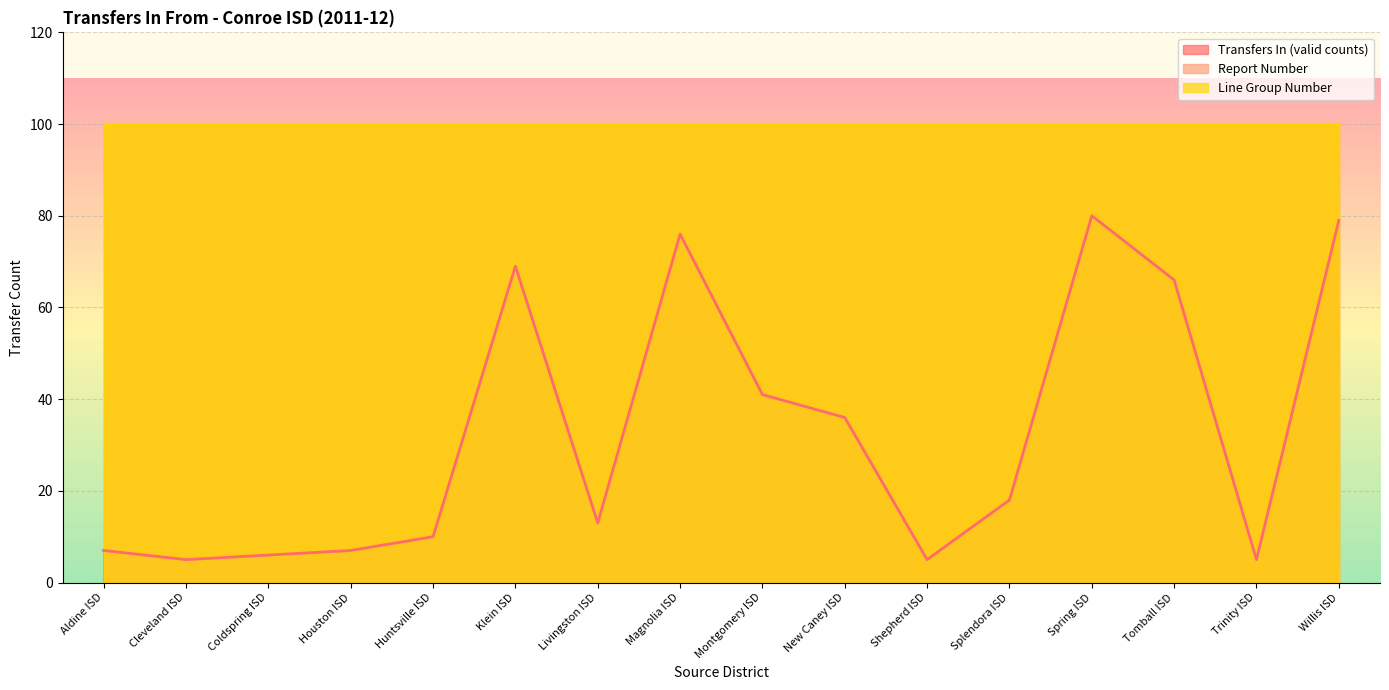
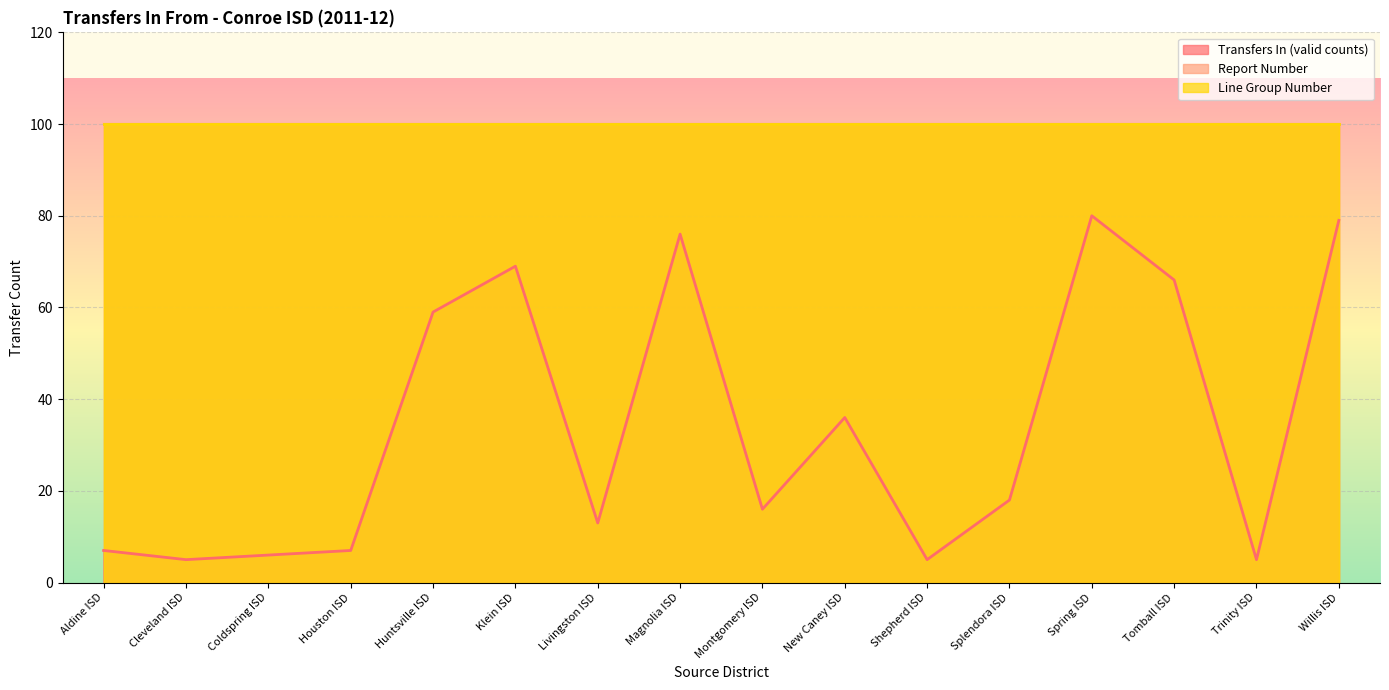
  {
    "Transfers In (valid counts)": {
      "Aldine ISD": 7,
      "Cleveland ISD": 5,
      "Coldspring ISD": 6,
      "Houston ISD": 7,
-     "Huntsville ISD": 10,
+     "Huntsville ISD": 59,
      "Klein ISD": 69,
      "Livingston ISD": 13,
      "Magnolia ISD": 76,
-     "Montgomery ISD": 41,
+     "Montgomery ISD": 16,
      "New Caney ISD": 36,
      "Shepherd ISD": 5,
      "Splendora ISD": 18,
      "Spring ISD": 80,
      "Tomball ISD": 66,
      "Trinity ISD": 5,
      "Willis ISD": 79
    },
    "Line Group Number": {
      "Aldine ISD": 100,
      "Cleveland ISD": 100,
      "Coldspring ISD": 100,
      "Houston ISD": 100,
      "Huntsville ISD": 100,
      "Klein ISD": 100,
      "Livingston ISD": 100,
      "Magnolia ISD": 100,
      "Montgomery ISD": 100,
      "New Caney ISD": 100,
      "Shepherd ISD": 100,
      "Splendora ISD": 100,
      "Spring ISD": 100,
      "Tomball ISD": 100,
      "Trinity ISD": 100,
      "Willis ISD": 100
    }
  }
